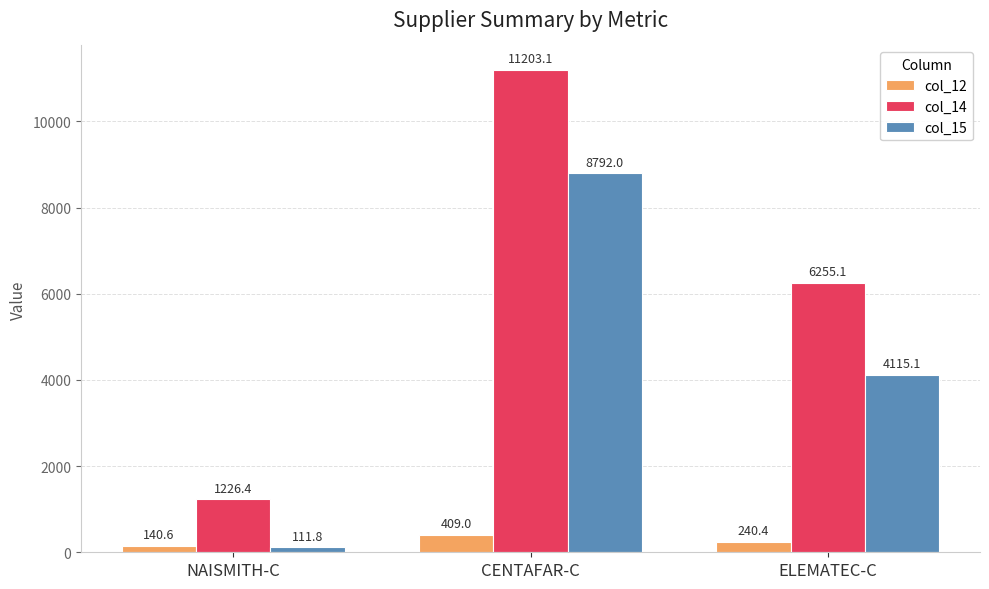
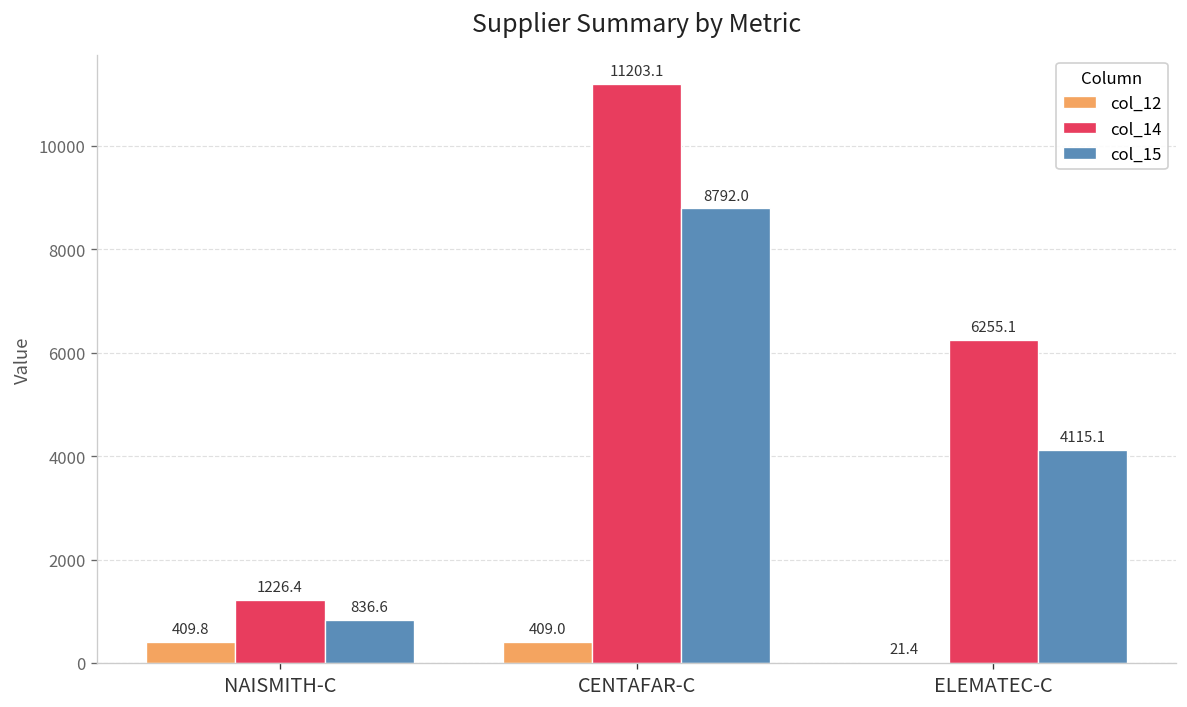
  {
    "col_12": {
-     "NAISMITH-C": 140.6,
+     "NAISMITH-C": 409.8,
      "CENTAFAR-C": 409.0,
-     "ELEMATEC-C": 240.4
+     "ELEMATEC-C": 21.4
    },
    "col_14": {
      "NAISMITH-C": 1226.4,
      "CENTAFAR-C": 11203.1,
      "ELEMATEC-C": 6255.1
    },
    "col_15": {
-     "NAISMITH-C": 111.8,
+     "NAISMITH-C": 836.6,
      "CENTAFAR-C": 8792.0,
      "ELEMATEC-C": 4115.1
    }
  }
